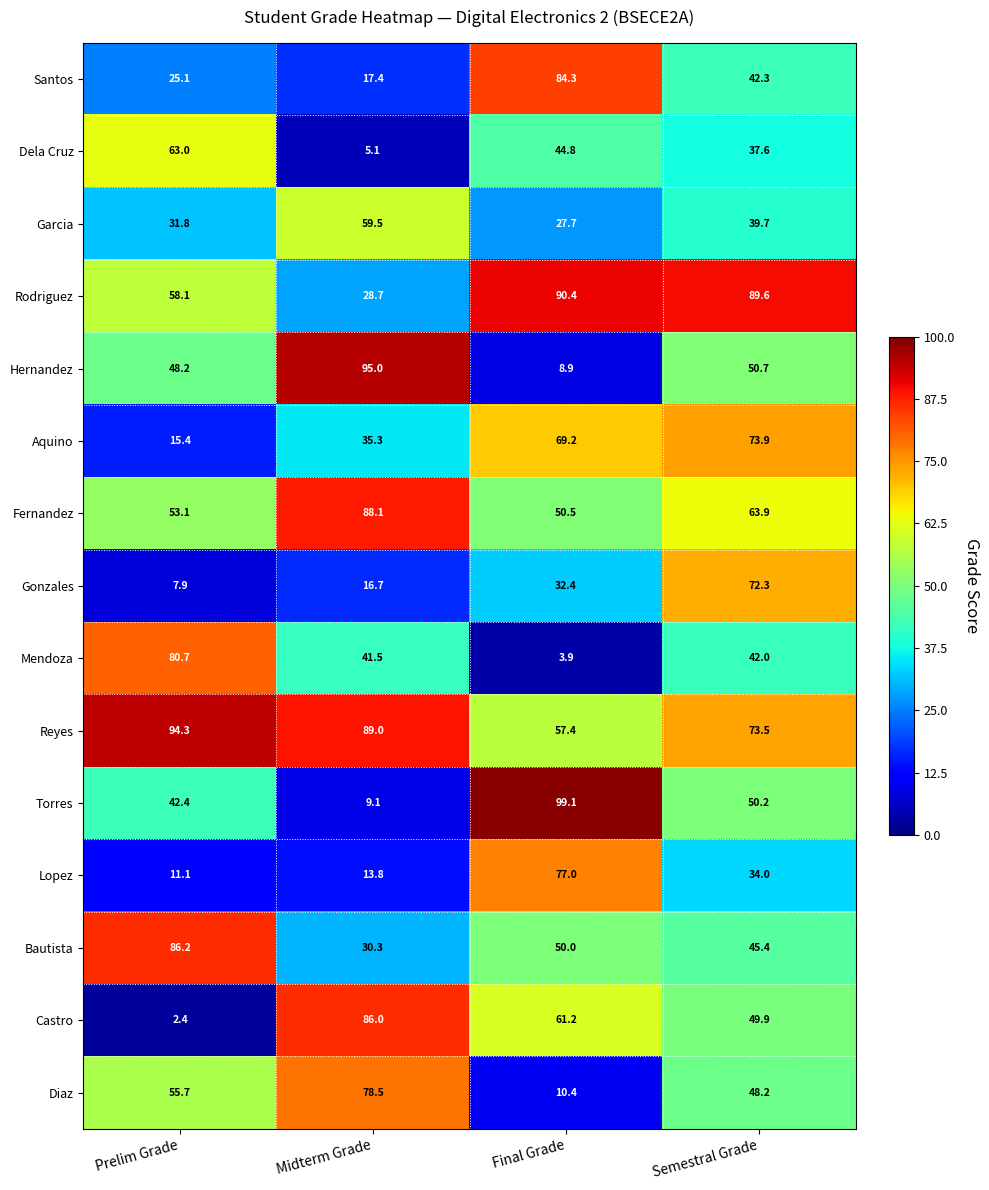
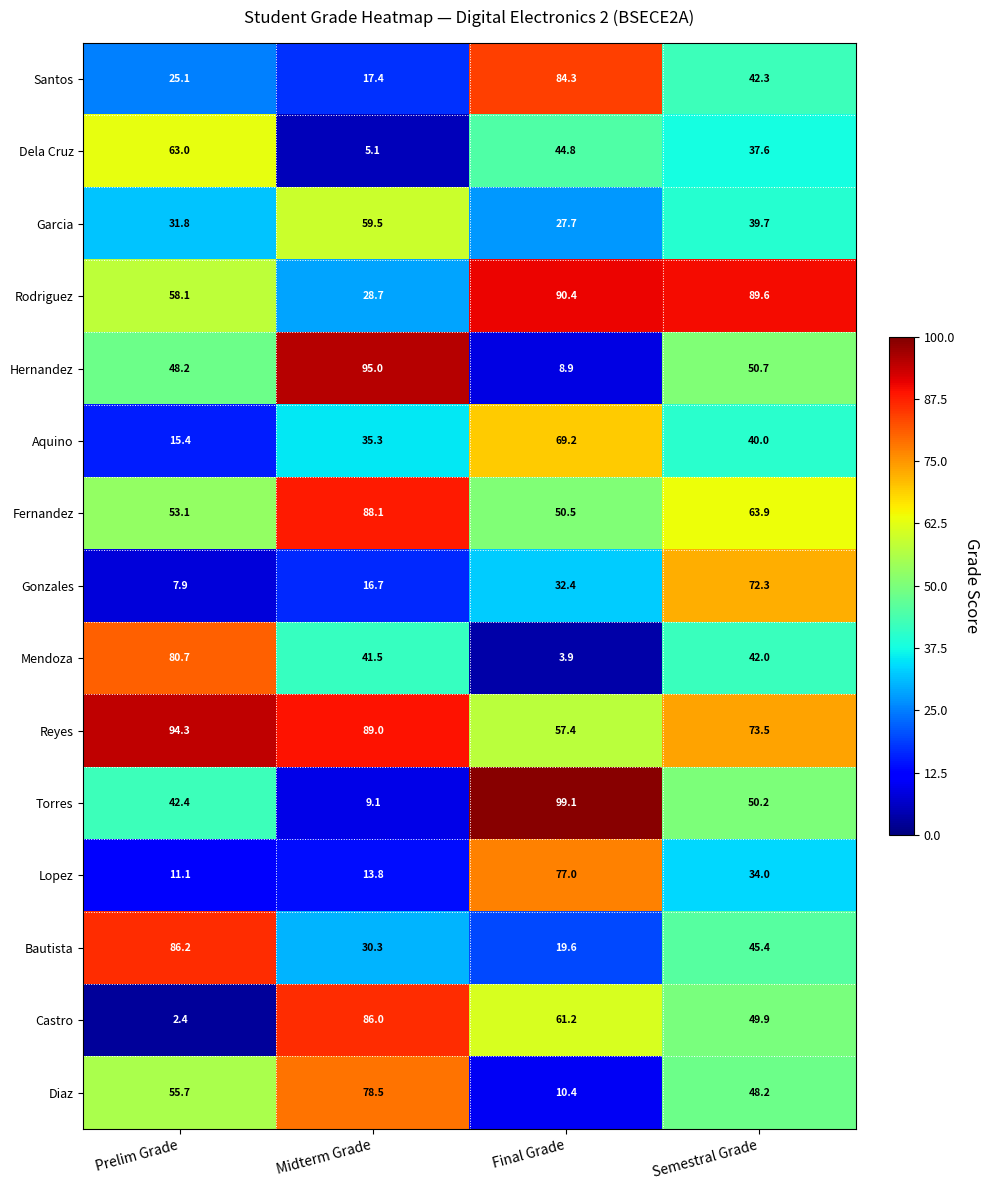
  {
    "Santos": {
      "Prelim Grade": 25.1,
      "Midterm Grade": 17.4,
      "Final Grade": 84.3,
      "Semestral Grade": 42.3
    },
    "Dela Cruz": {
      "Prelim Grade": 63.0,
      "Midterm Grade": 5.1,
      "Final Grade": 44.8,
      "Semestral Grade": 37.6
    },
    "Garcia": {
      "Prelim Grade": 31.8,
      "Midterm Grade": 59.5,
      "Final Grade": 27.7,
      "Semestral Grade": 39.7
    },
    "Rodriguez": {
      "Prelim Grade": 58.1,
      "Midterm Grade": 28.7,
      "Final Grade": 90.4,
      "Semestral Grade": 89.6
    },
    "Hernandez": {
      "Prelim Grade": 48.2,
      "Midterm Grade": 95.0,
      "Final Grade": 8.9,
      "Semestral Grade": 50.7
    },
    "Aquino": {
      "Prelim Grade": 15.4,
      "Midterm Grade": 35.3,
      "Final Grade": 69.2,
-     "Semestral Grade": 73.9
+     "Semestral Grade": 40.0
    },
    "Fernandez": {
      "Prelim Grade": 53.1,
      "Midterm Grade": 88.1,
      "Final Grade": 50.5,
      "Semestral Grade": 63.9
    },
    "Gonzales": {
      "Prelim Grade": 7.9,
      "Midterm Grade": 16.7,
      "Final Grade": 32.4,
      "Semestral Grade": 72.3
    },
    "Mendoza": {
      "Prelim Grade": 80.7,
      "Midterm Grade": 41.5,
      "Final Grade": 3.9,
      "Semestral Grade": 42.0
    },
    "Reyes": {
      "Prelim Grade": 94.3,
      "Midterm Grade": 89.0,
      "Final Grade": 57.4,
      "Semestral Grade": 73.5
    },
    "Torres": {
      "Prelim Grade": 42.4,
      "Midterm Grade": 9.1,
      "Final Grade": 99.1,
      "Semestral Grade": 50.2
    },
    "Lopez": {
      "Prelim Grade": 11.1,
      "Midterm Grade": 13.8,
      "Final Grade": 77.0,
      "Semestral Grade": 34.0
    },
    "Bautista": {
      "Prelim Grade": 86.2,
      "Midterm Grade": 30.3,
-     "Final Grade": 50.0,
+     "Final Grade": 19.6,
      "Semestral Grade": 45.4
    },
    "Castro": {
      "Prelim Grade": 2.4,
      "Midterm Grade": 86.0,
      "Final Grade": 61.2,
      "Semestral Grade": 49.9
    },
    "Diaz": {
      "Prelim Grade": 55.7,
      "Midterm Grade": 78.5,
      "Final Grade": 10.4,
      "Semestral Grade": 48.2
    }
  }
